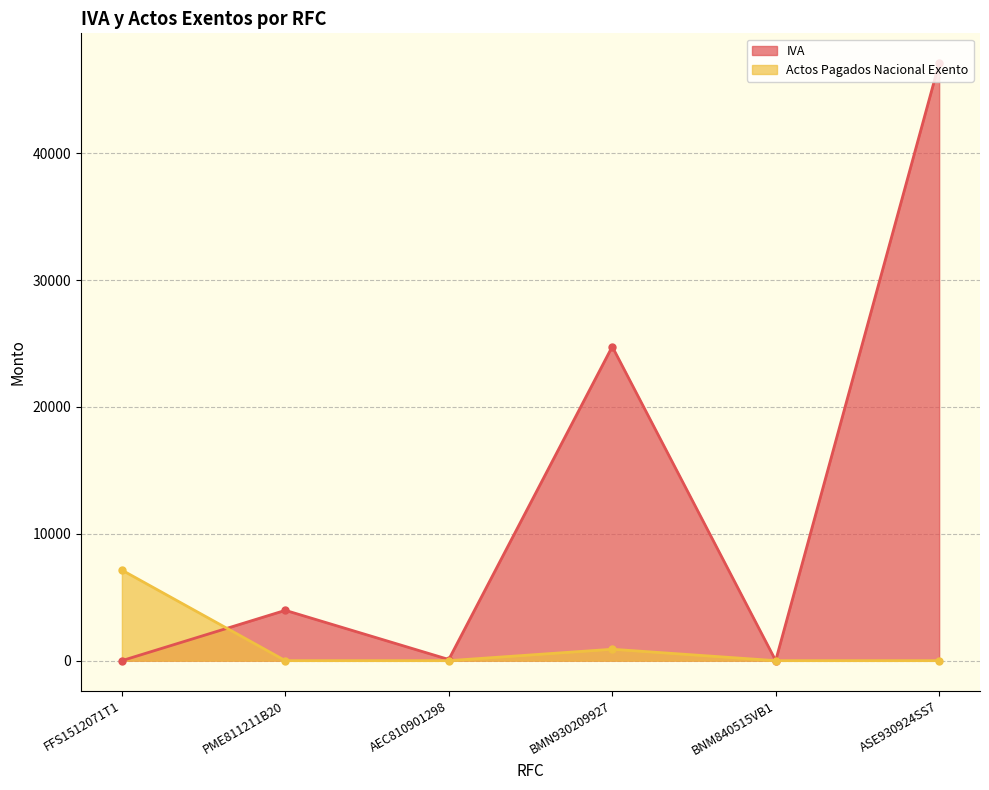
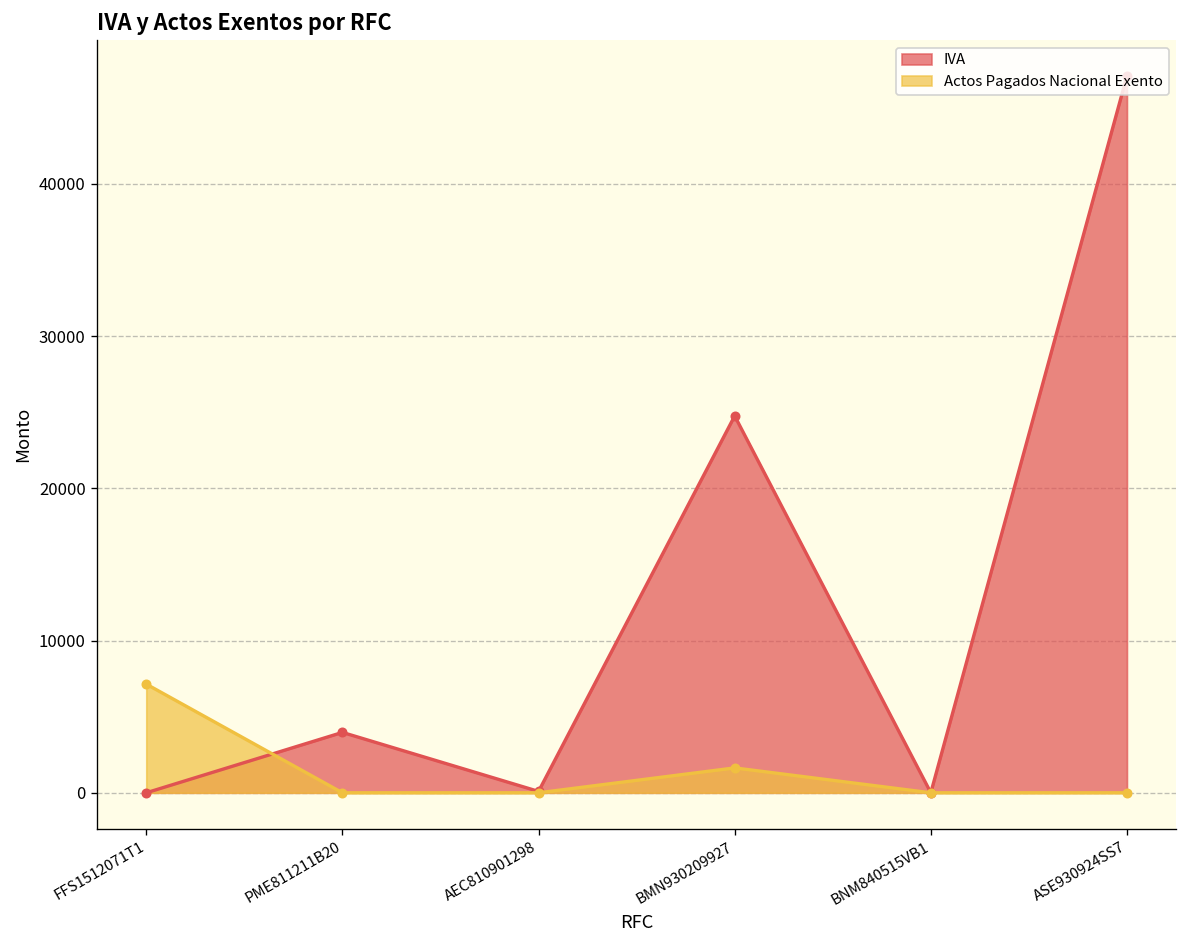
  {
    "IVA": {
      "FFS1512071T1": 0,
      "PME811211B20": 4000,
      "BMN930209927": 24800
    },
    "Actos Pagados Nacional Exento": {
      "FFS1512071T1": 7100,
      "PME811211B20": 0,
-     "BMN930209927": 900,
+     "BMN930209927": 1600,
      "ASE930924SS7": 0
    }
  }
